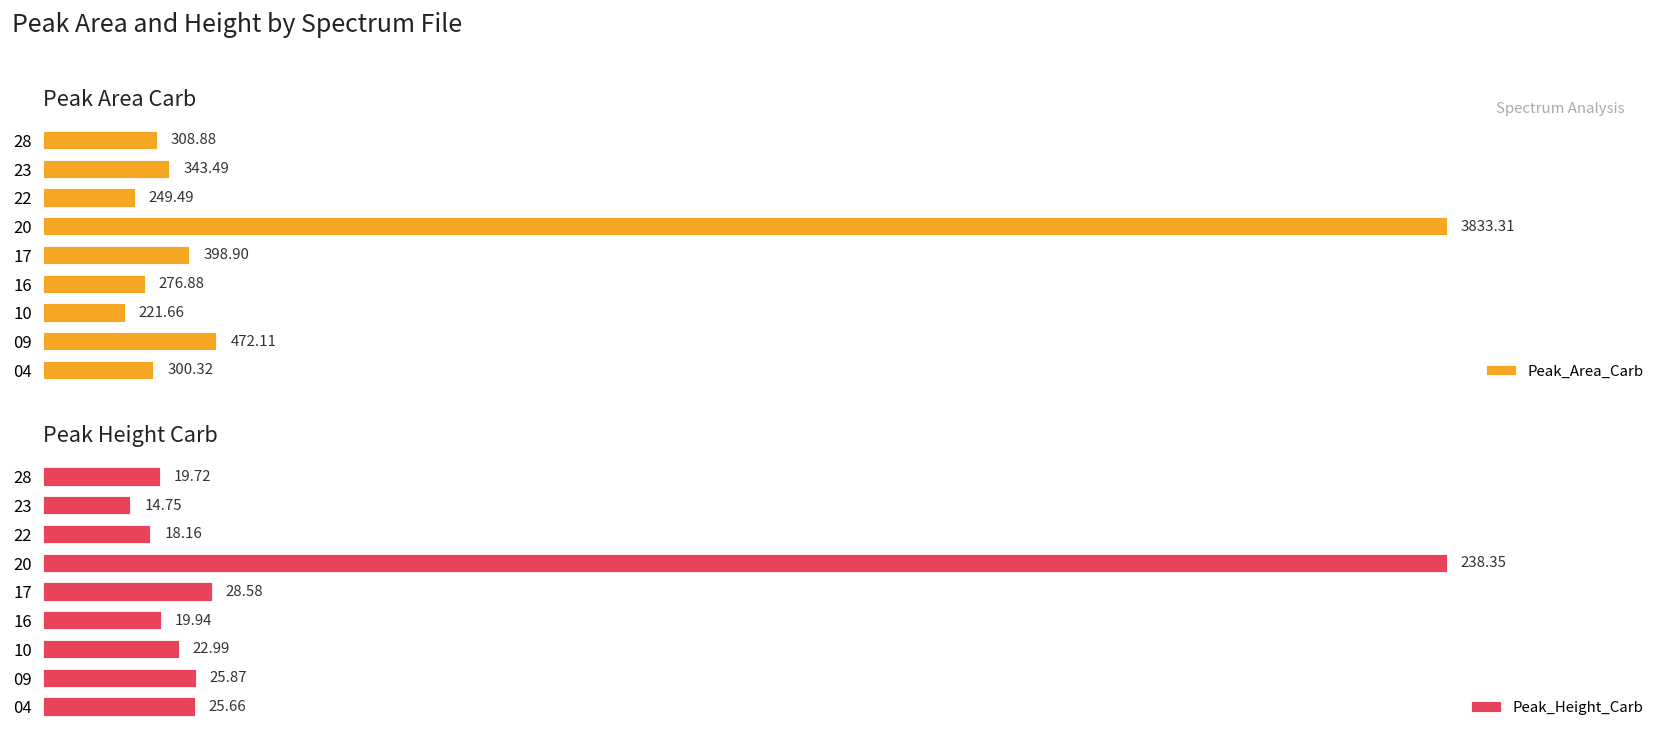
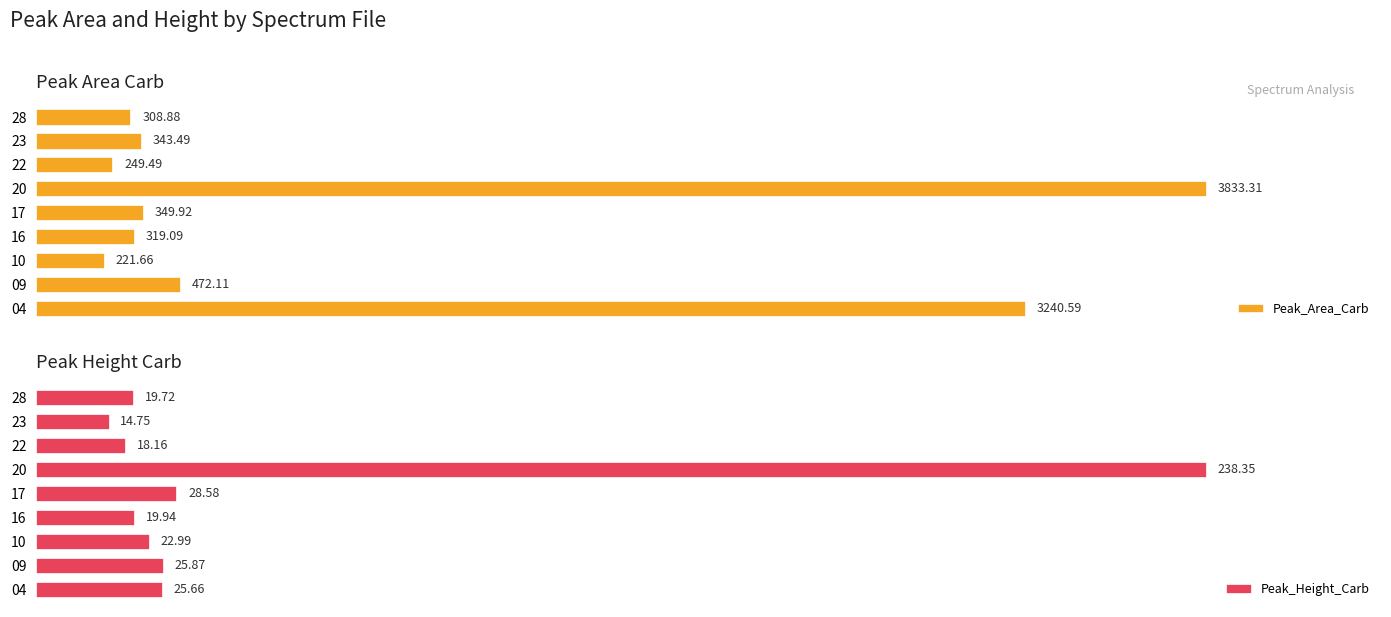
  {
    "Peak Area Carb": {
      "28": 308.88,
      "23": 343.49,
      "22": 249.49,
      "20": 3833.31,
-     "17": 398.90,
-     "16": 276.88,
+     "17": 349.92,
+     "16": 319.09,
      "10": 221.66,
      "09": 472.11,
-     "04": 300.32
+     "04": 3240.59
    },
    "Peak Height Carb": {
      "28": 19.72,
      "23": 14.75,
      "22": 18.16,
      "20": 238.35,
      "17": 28.58,
      "16": 19.94,
      "10": 22.99,
      "09": 25.87,
      "04": 25.66
    }
  }
